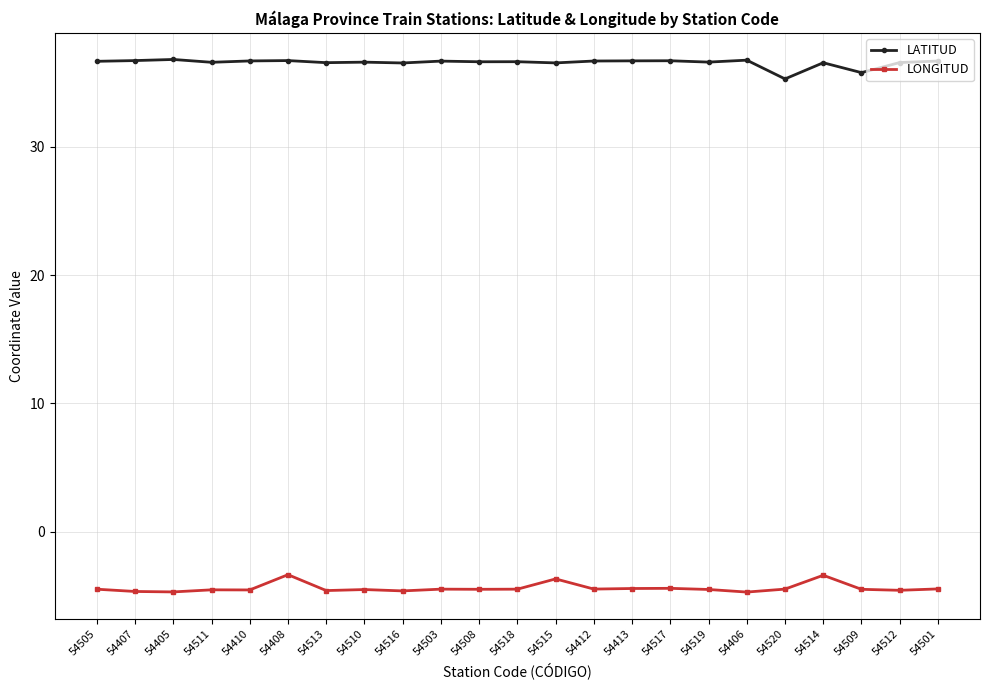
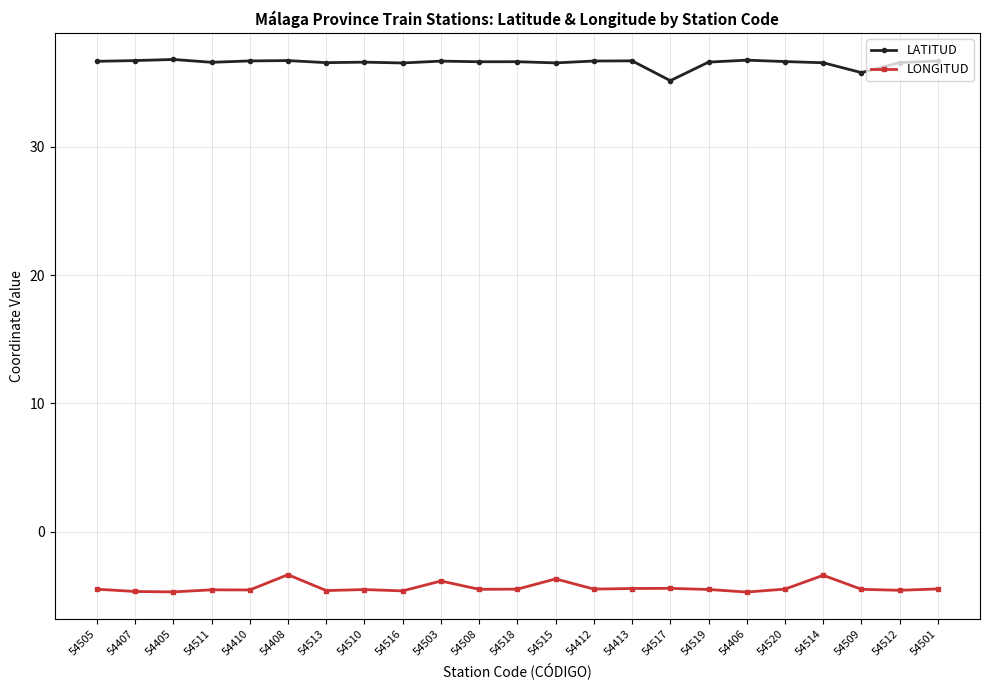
  {
    "LATITUD": {
      "54505": 36.7,
      "54407": 36.7,
      "54405": 36.8,
      "54511": 36.6,
      "54410": 36.7,
      "54408": 36.7,
      "54513": 36.6,
      "54510": 36.6,
      "54516": 36.5,
      "54503": 36.7,
      "54508": 36.6,
      "54518": 36.6,
      "54515": 36.6,
      "54412": 36.7,
      "54413": 36.7,
-     "54517": 36.7,
+     "54517": 35.2,
      "54519": 36.6,
      "54406": 36.8,
-     "54520": 35.3,
+     "54520": 36.7,
      "54514": 36.6,
      "54509": 35.8
    },
    "LONGITUD": {
      "54505": -4.5,
      "54407": -4.7,
      "54405": -4.7,
      "54511": -4.5,
      "54410": -4.5,
      "54408": -3.4,
      "54513": -4.6,
      "54510": -4.5,
      "54516": -4.6,
-     "54503": -4.5,
+     "54503": -3.8,
      "54508": -4.5,
      "54518": -4.5,
      "54515": -3.7,
      "54412": -4.5,
      "54413": -4.4,
      "54517": -4.4,
      "54519": -4.5,
      "54406": -4.7,
      "54520": -4.5,
      "54514": -3.4,
      "54509": -4.5,
      "54512": -4.6,
      "54501": -4.5
    }
  }
